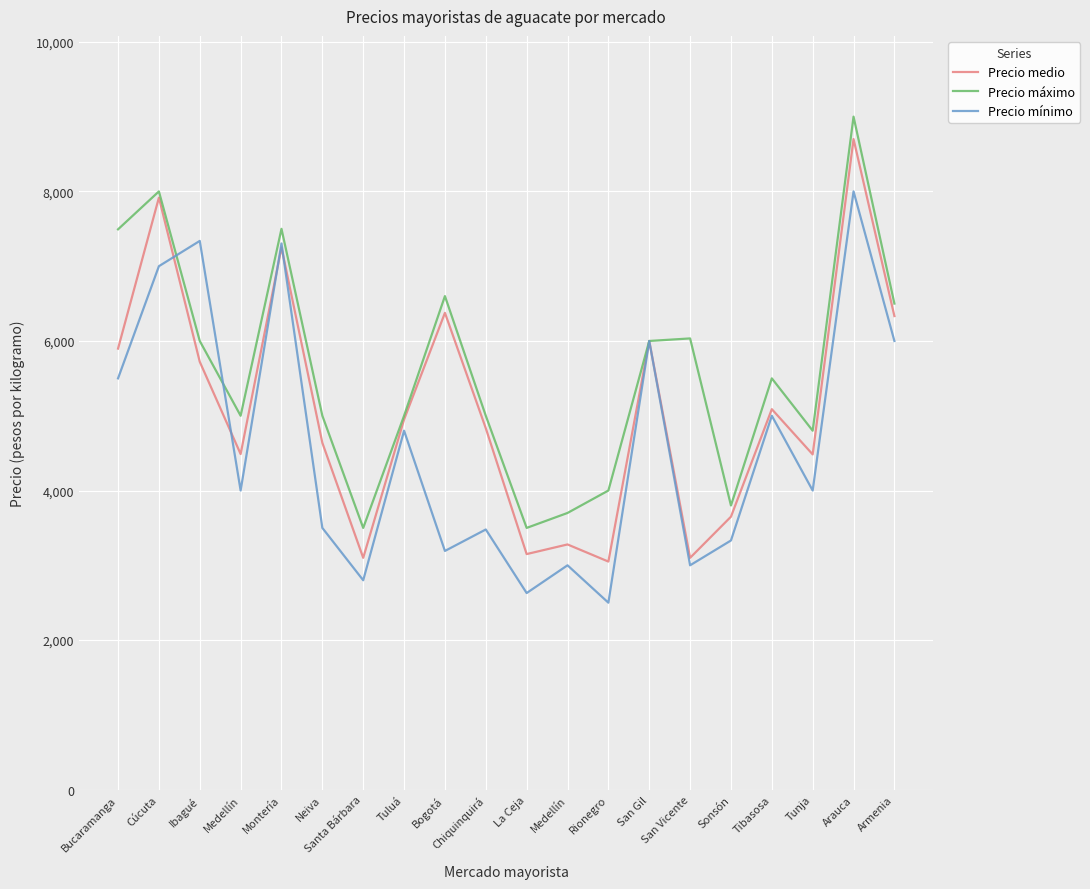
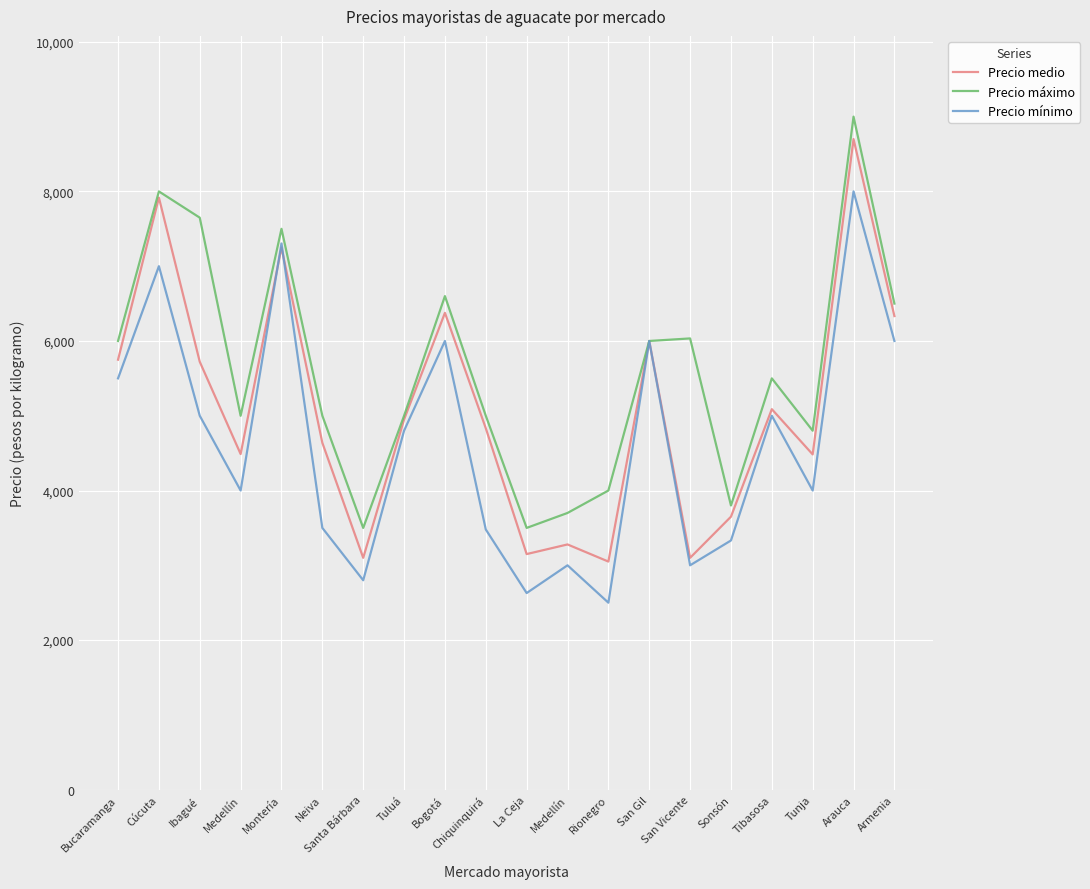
  {
    "Precio medio": {
-     "Bucaramanga": "5,900",
+     "Bucaramanga": "5,800",
      "Cúcuta": "7,900",
      "Ibagué": "5,700",
      "Montería": "7,300",
      "Neiva": "4,600",
      "Santa Bárbara": "3,100",
      "Tuluá": "5,000",
      "Bogotá": "6,400",
      "Chiquinquirá": "4,800",
      "La Ceja": "3,200",
      "Rionegro": "3,100",
      "San Vicente": "3,100",
      "Sonsón": "3,700",
      "Tibasosa": "5,100",
      "Tunja": "4,500",
      "Arauca": "8,700",
      "Armenia": "6,300"
    },
    "Precio máximo": {
-     "Bucaramanga": "7,500",
+     "Bucaramanga": "6,000",
      "Cúcuta": "8,000",
-     "Ibagué": "6,000",
+     "Ibagué": "7,600",
      "Montería": "7,500",
      "Neiva": "5,000",
      "Santa Bárbara": "3,500",
      "Tuluá": "5,000",
      "Bogotá": "6,600",
      "Chiquinquirá": "5,000",
      "La Ceja": "3,500",
      "Rionegro": "4,000",
      "San Vicente": "6,000",
      "Sonsón": "3,800",
      "Tibasosa": "5,500",
      "Tunja": "4,800",
      "Arauca": "9,000",
      "Armenia": "6,500"
    },
    "Precio mínimo": {
      "Bucaramanga": "5,500",
      "Cúcuta": "7,000",
-     "Ibagué": "7,300",
+     "Ibagué": "5,000",
      "Montería": "7,300",
      "Neiva": "3,500",
      "Santa Bárbara": "2,800",
      "Tuluá": "4,800",
-     "Bogotá": "3,200",
+     "Bogotá": "6,000",
      "Chiquinquirá": "3,500",
      "La Ceja": "2,600",
      "Rionegro": "2,500",
      "San Vicente": "3,000",
      "Sonsón": "3,300",
      "Tibasosa": "5,000",
      "Tunja": "4,000",
      "Arauca": "8,000",
      "Armenia": "6,000"
    }
  }
